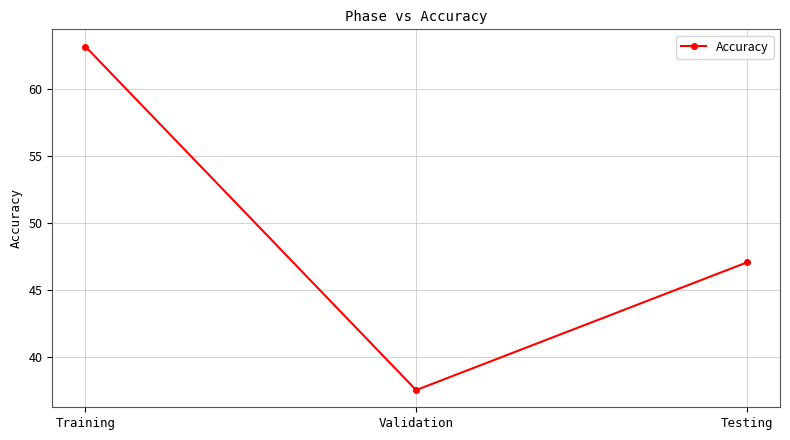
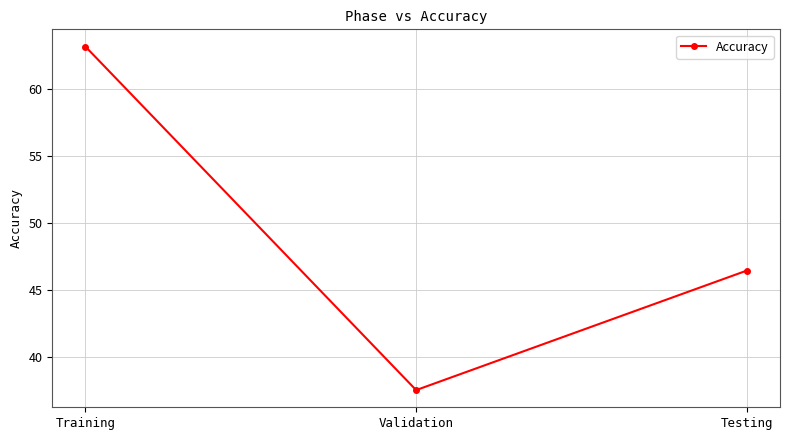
  {
    "Training": 63.2,
    "Validation": 37.5,
-   "Testing": 47.0
+   "Testing": 46.4
  }
